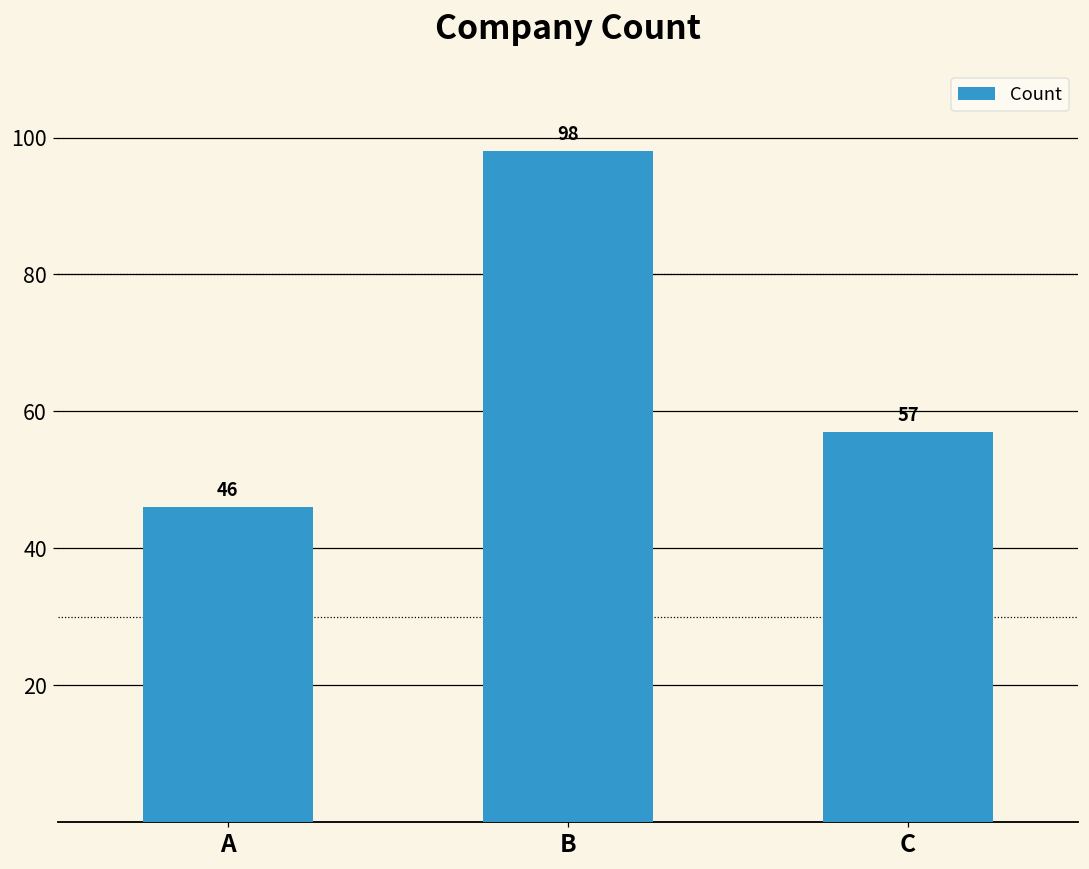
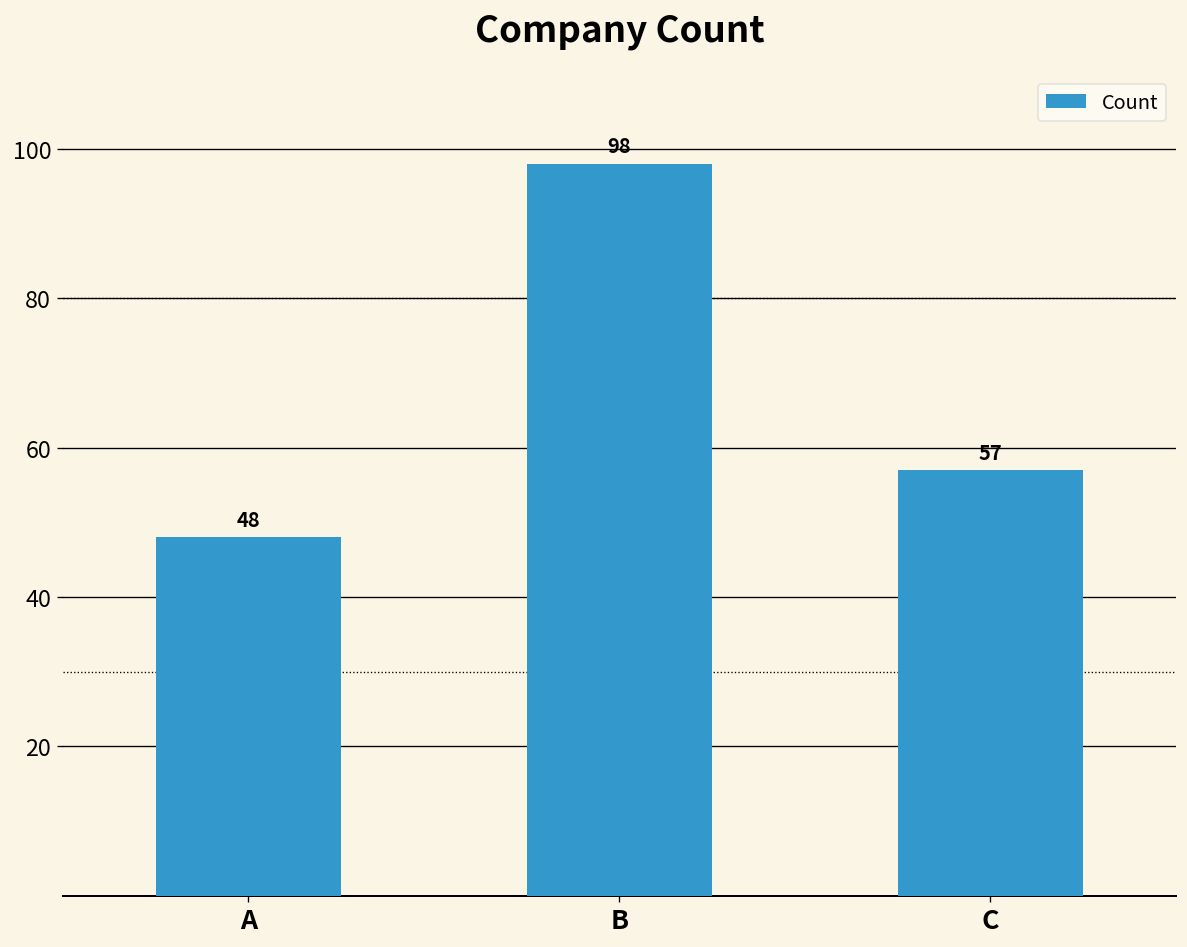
  {
-   "A": 46,
+   "A": 48,
    "B": 98,
    "C": 57
  }
